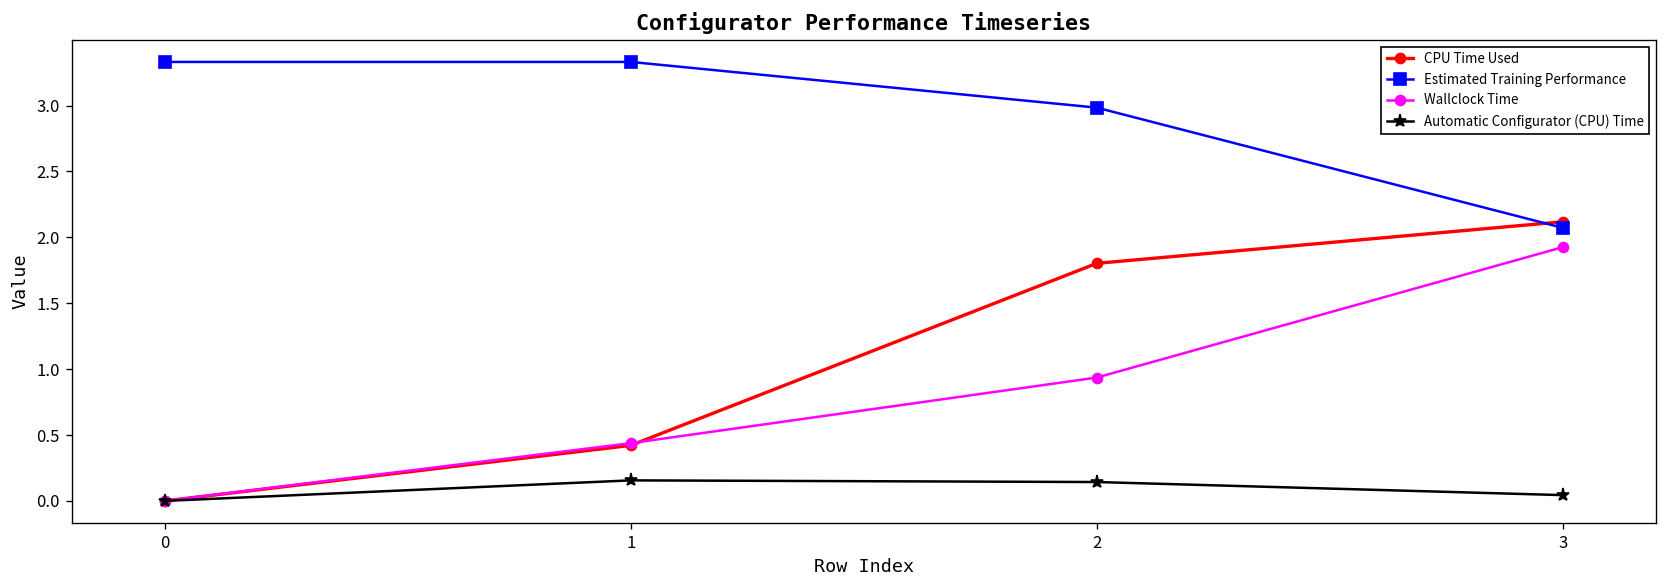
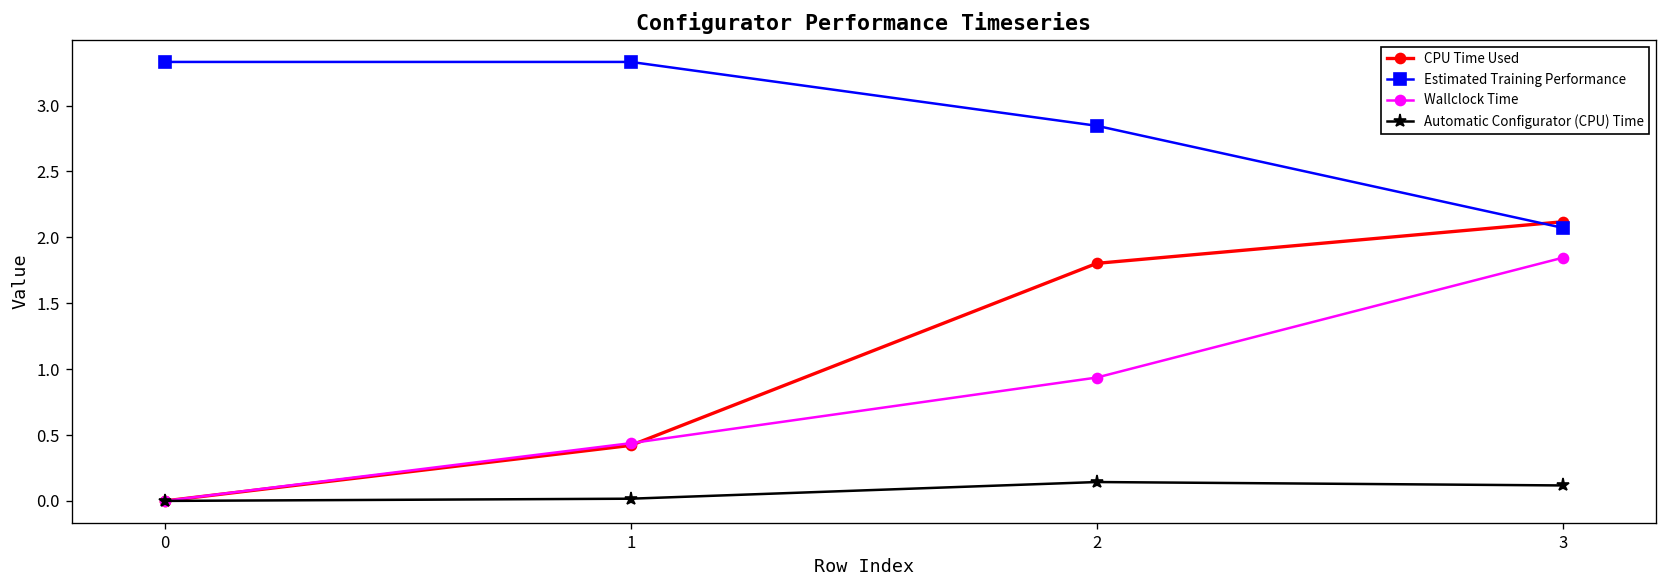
  {
    "CPU Time Used": {
      "2": 1.80,
      "3": 2.12
    },
    "Estimated Training Performance": {
      "0": 3.33,
      "1": 3.33,
-     "2": 2.98,
+     "2": 2.85,
      "3": 2.07
    },
    "Wallclock Time": {
      "2": 0.94,
-     "3": 1.93
+     "3": 1.85
    },
    "Automatic Configurator (CPU) Time": {
-     "1": 0.16,
+     "1": 0.02,
      "2": 0.14,
-     "3": 0.04
+     "3": 0.12
    }
  }
